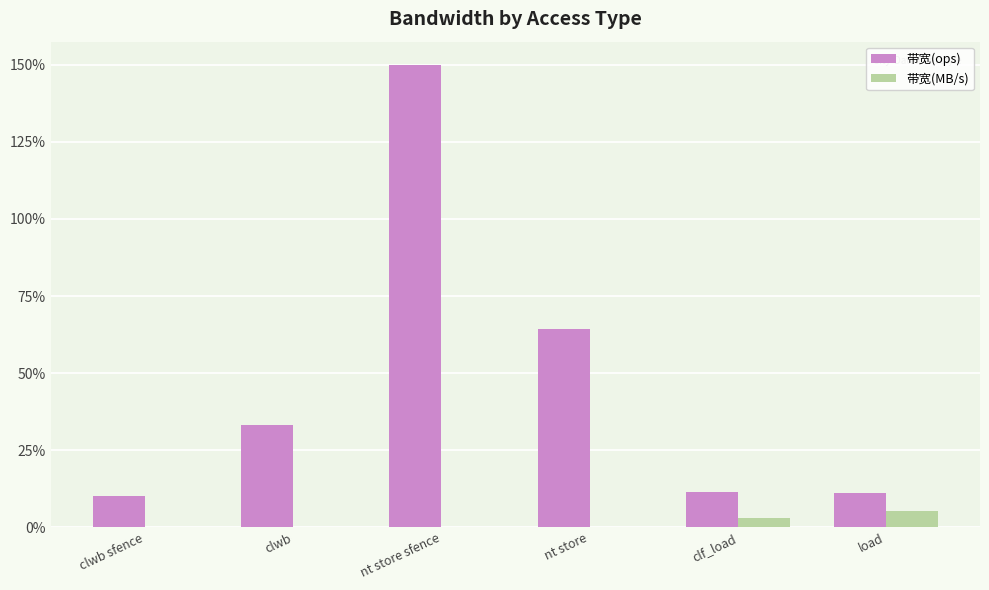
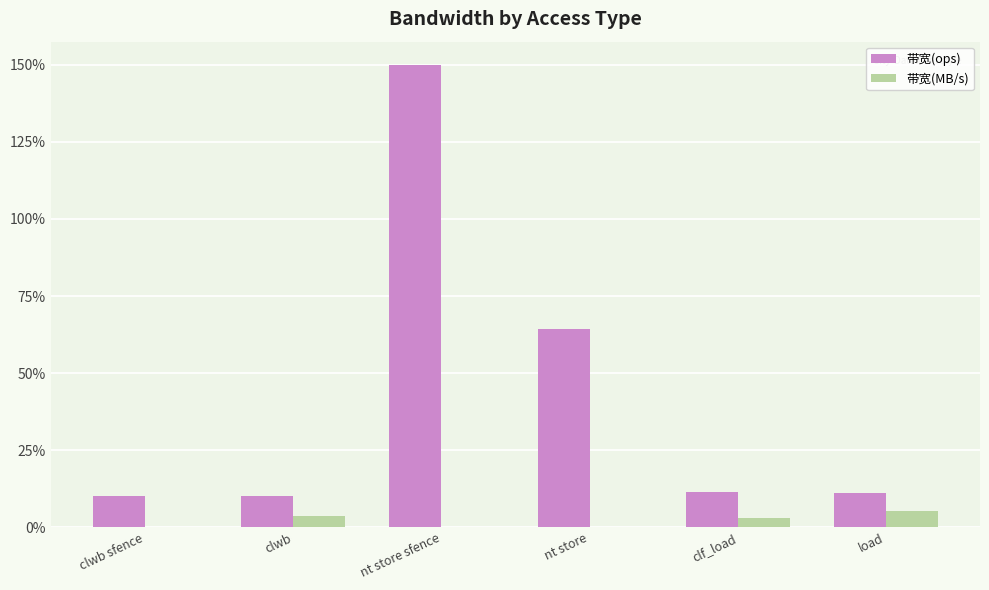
  {
    "带宽(ops)": {
      "clwb sfence": "10%",
-     "clwb": "33%",
+     "clwb": "10%",
      "nt store sfence": "150%",
      "nt store": "64%",
      "clf_load": "12%",
      "load": "11%"
    },
    "带宽(MB/s)": {
-     "clwb": "0%",
+     "clwb": "4%",
      "clf_load": "3%",
      "load": "5%"
    }
  }
